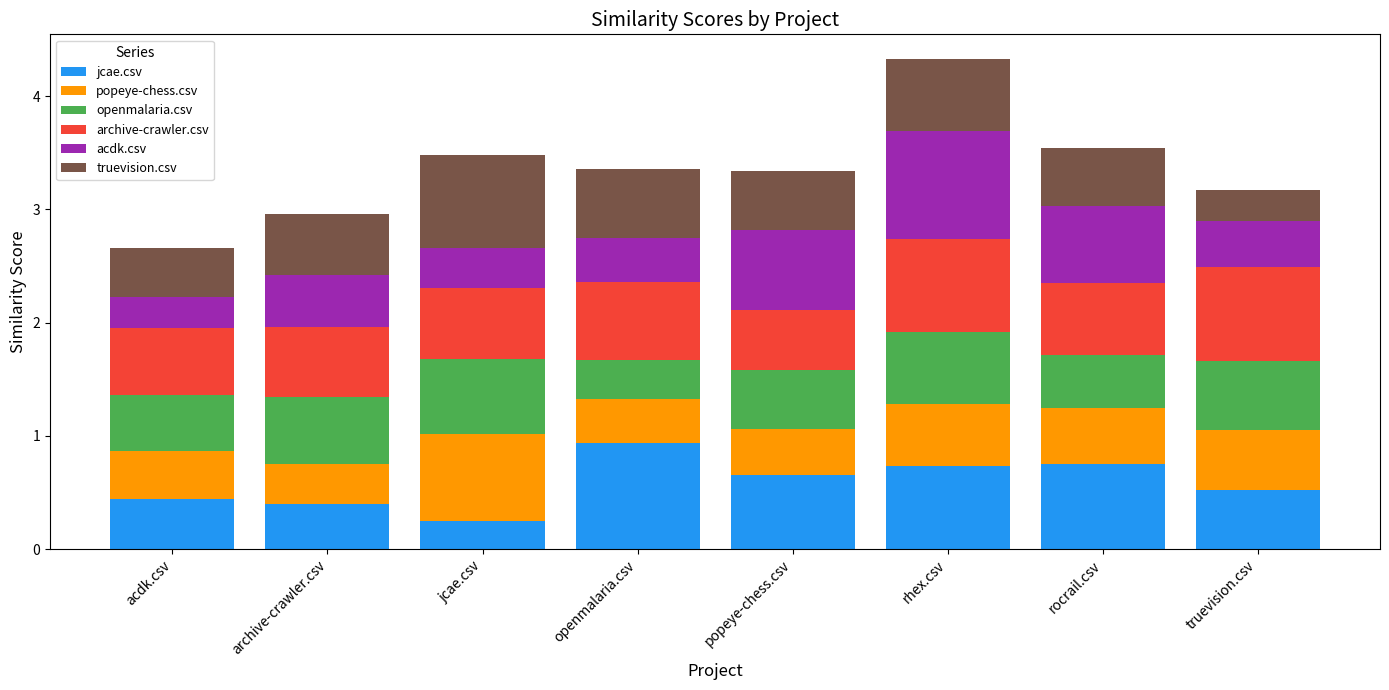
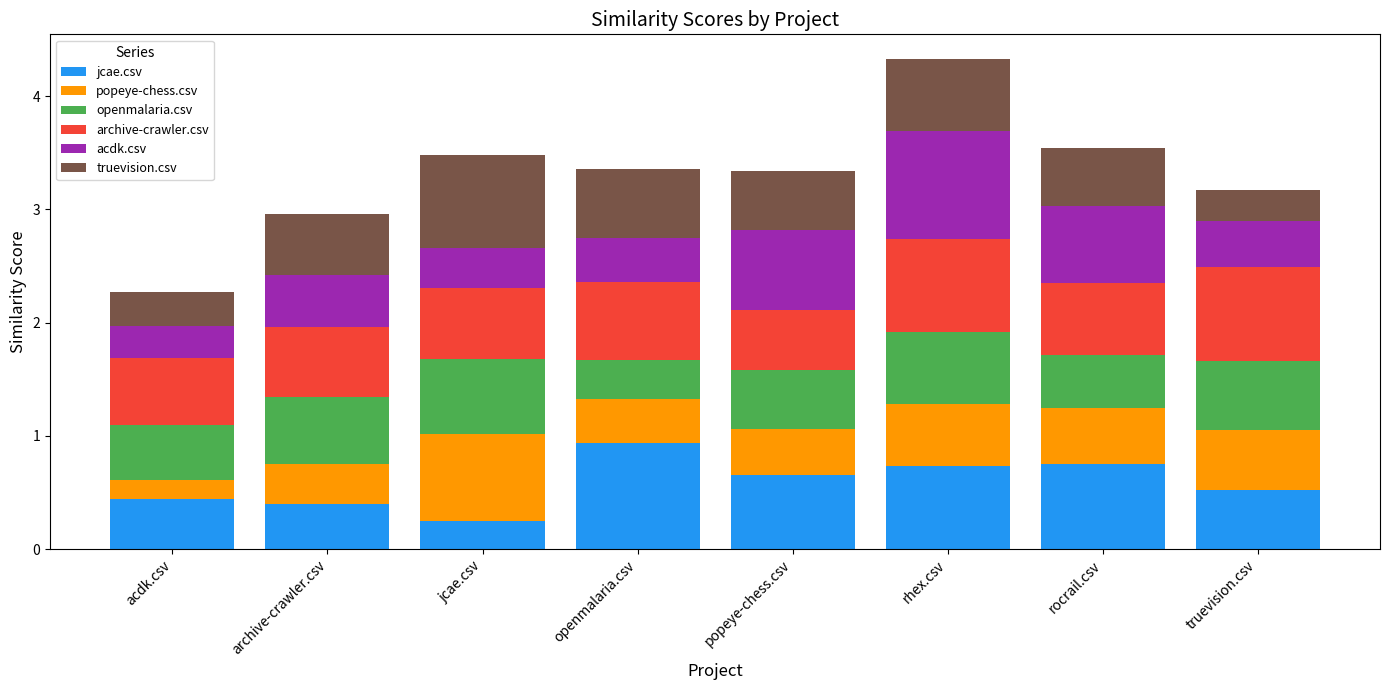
  {
    "jcae.csv": {
      "acdk.csv": 0.44,
      "archive-crawler.csv": 0.40,
      "jcae.csv": 0.25,
      "openmalaria.csv": 0.94,
      "popeye-chess.csv": 0.65,
      "rhex.csv": 0.73,
      "rocrail.csv": 0.75,
      "truevision.csv": 0.52
    },
    "popeye-chess.csv": {
-     "acdk.csv": 0.43,
+     "acdk.csv": 0.17,
      "archive-crawler.csv": 0.35,
      "jcae.csv": 0.77,
      "openmalaria.csv": 0.39,
      "popeye-chess.csv": 0.41,
      "rhex.csv": 0.55,
      "rocrail.csv": 0.50,
      "truevision.csv": 0.53
    },
    "openmalaria.csv": {
      "acdk.csv": 0.49,
      "archive-crawler.csv": 0.59,
      "jcae.csv": 0.66,
      "openmalaria.csv": 0.34,
      "popeye-chess.csv": 0.52,
      "rhex.csv": 0.64,
      "rocrail.csv": 0.46,
      "truevision.csv": 0.61
    },
    "archive-crawler.csv": {
      "acdk.csv": 0.59,
      "archive-crawler.csv": 0.62,
      "jcae.csv": 0.63,
      "openmalaria.csv": 0.69,
      "popeye-chess.csv": 0.53,
      "rhex.csv": 0.82,
      "rocrail.csv": 0.64,
      "truevision.csv": 0.83
    },
    "acdk.csv": {
      "acdk.csv": 0.28,
      "archive-crawler.csv": 0.46,
      "jcae.csv": 0.35,
      "openmalaria.csv": 0.39,
      "popeye-chess.csv": 0.71,
      "rhex.csv": 0.95,
      "rocrail.csv": 0.68,
      "truevision.csv": 0.41
    },
    "truevision.csv": {
-     "acdk.csv": 0.43,
+     "acdk.csv": 0.30,
      "archive-crawler.csv": 0.54,
      "jcae.csv": 0.82,
      "openmalaria.csv": 0.61,
      "popeye-chess.csv": 0.52,
      "rhex.csv": 0.64,
      "rocrail.csv": 0.51,
      "truevision.csv": 0.27
    }
  }
